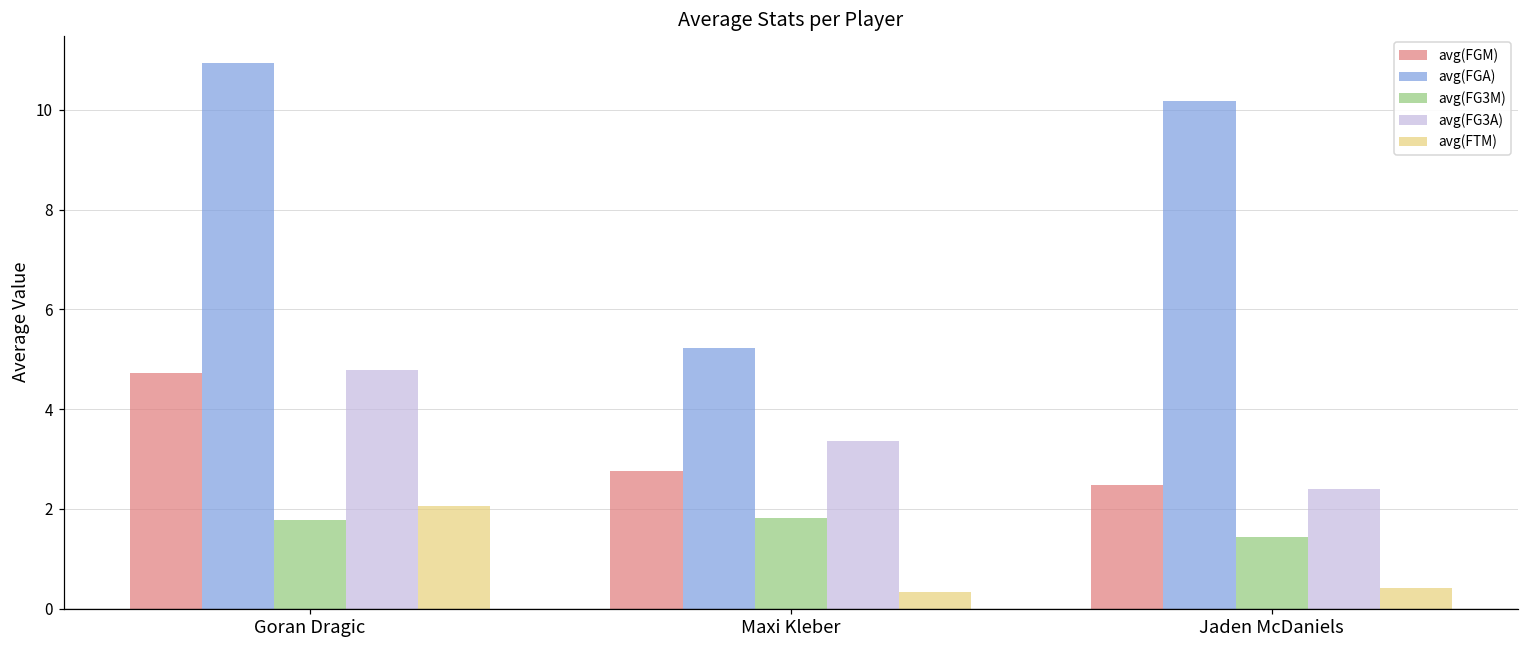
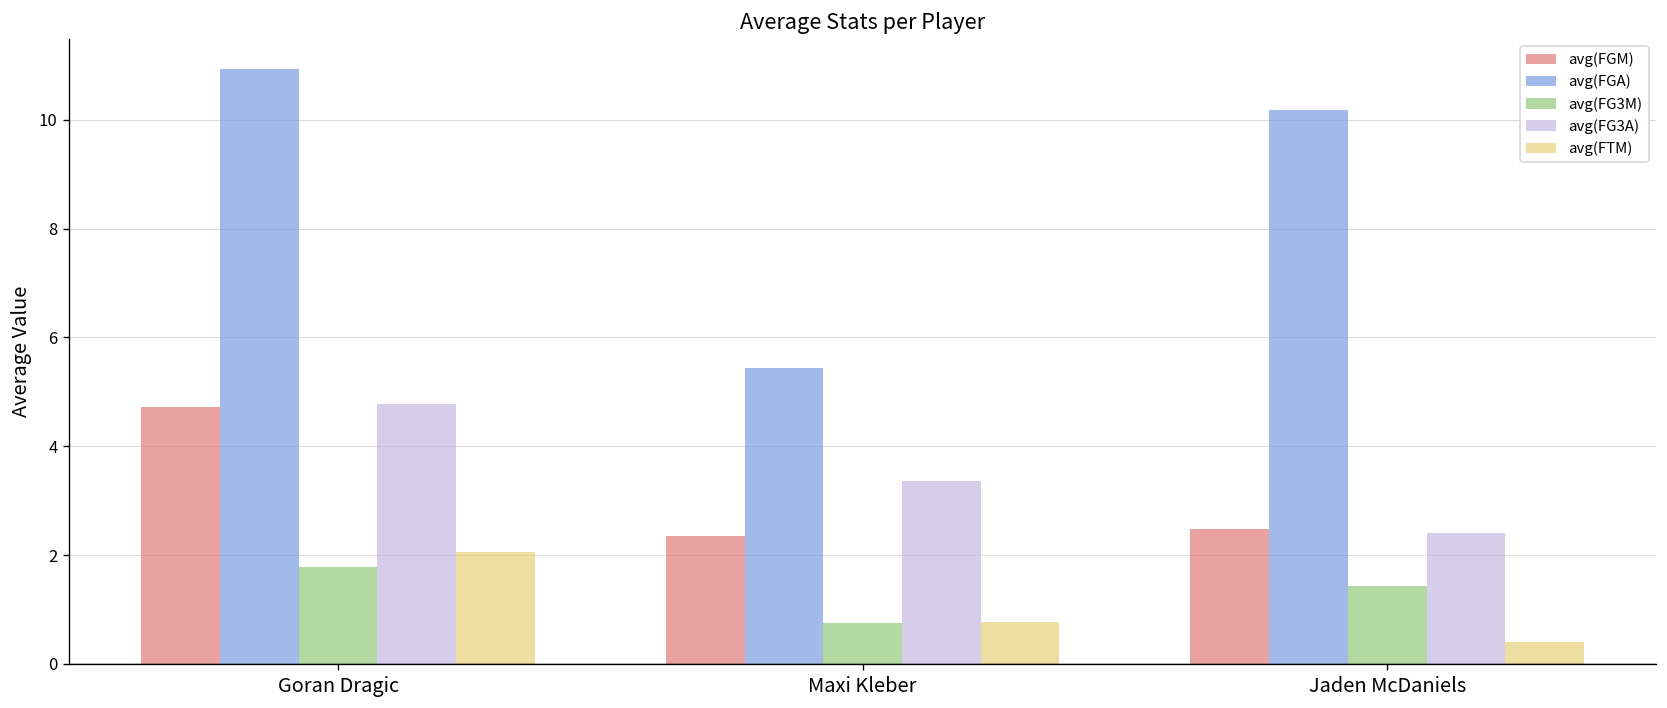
  {
    "avg(FGM)": {
      "Goran Dragic": 4.7,
-     "Maxi Kleber": 2.8,
+     "Maxi Kleber": 2.4,
      "Jaden McDaniels": 2.5
    },
    "avg(FGA)": {
      "Goran Dragic": 10.9,
-     "Maxi Kleber": 5.2,
+     "Maxi Kleber": 5.4,
      "Jaden McDaniels": 10.2
    },
    "avg(FG3M)": {
      "Goran Dragic": 1.8,
-     "Maxi Kleber": 1.8,
+     "Maxi Kleber": 0.8,
      "Jaden McDaniels": 1.4
    },
    "avg(FG3A)": {
      "Goran Dragic": 4.8,
      "Maxi Kleber": 3.4,
      "Jaden McDaniels": 2.4
    },
    "avg(FTM)": {
      "Goran Dragic": 2.1,
-     "Maxi Kleber": 0.3,
+     "Maxi Kleber": 0.8,
      "Jaden McDaniels": 0.4
    }
  }
